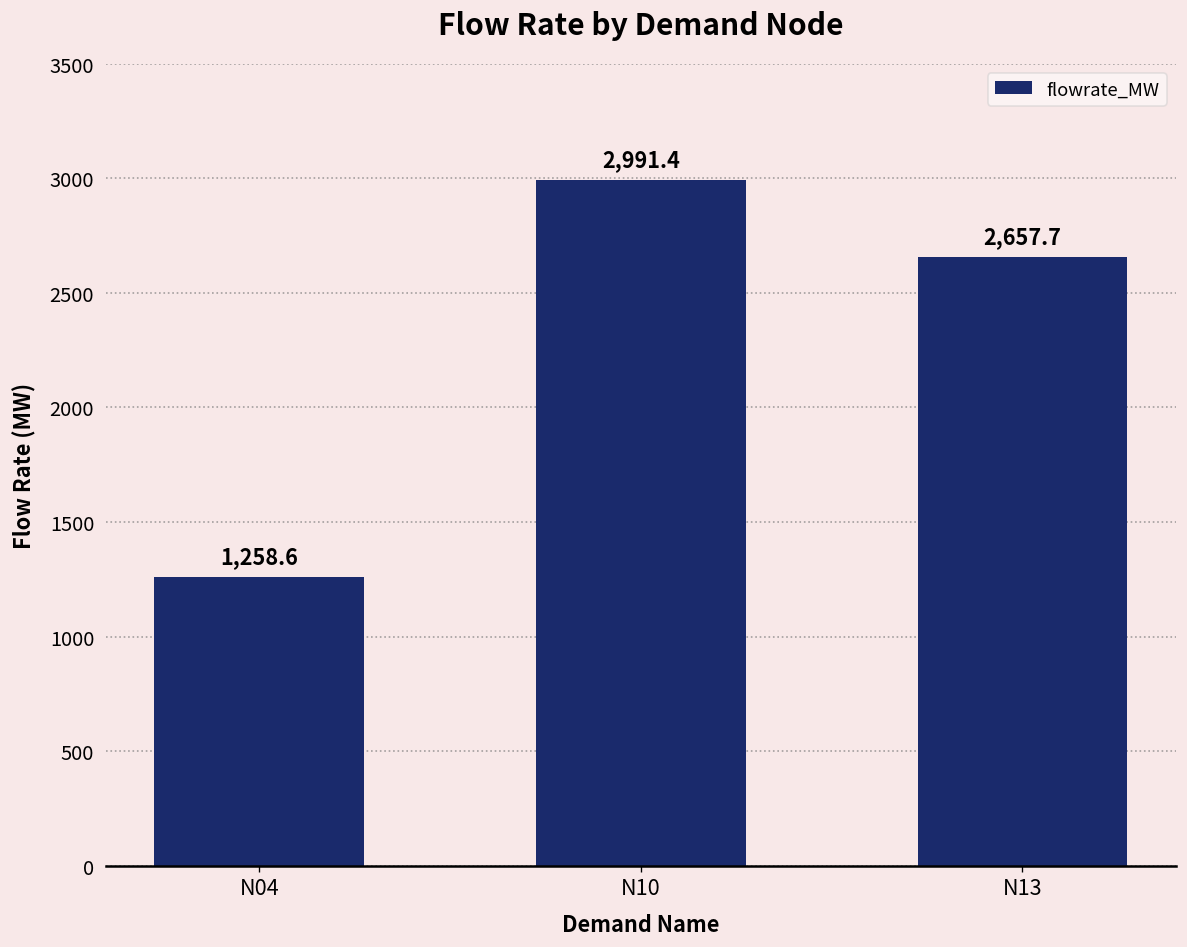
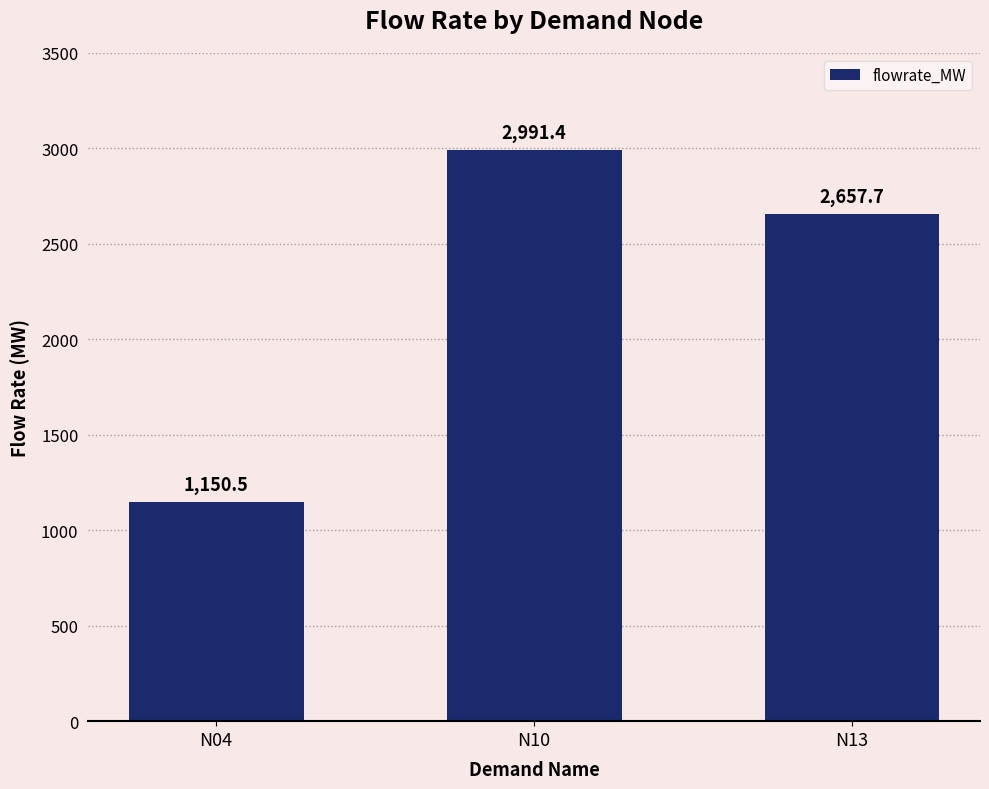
  {
-   "N04": "1,258.6",
+   "N04": "1,150.5",
    "N10": "2,991.4",
    "N13": "2,657.7"
  }
